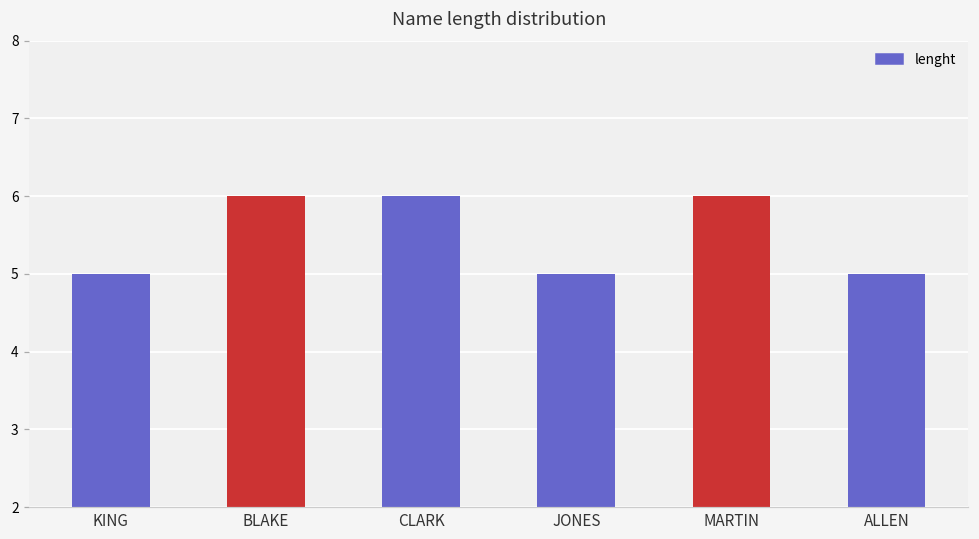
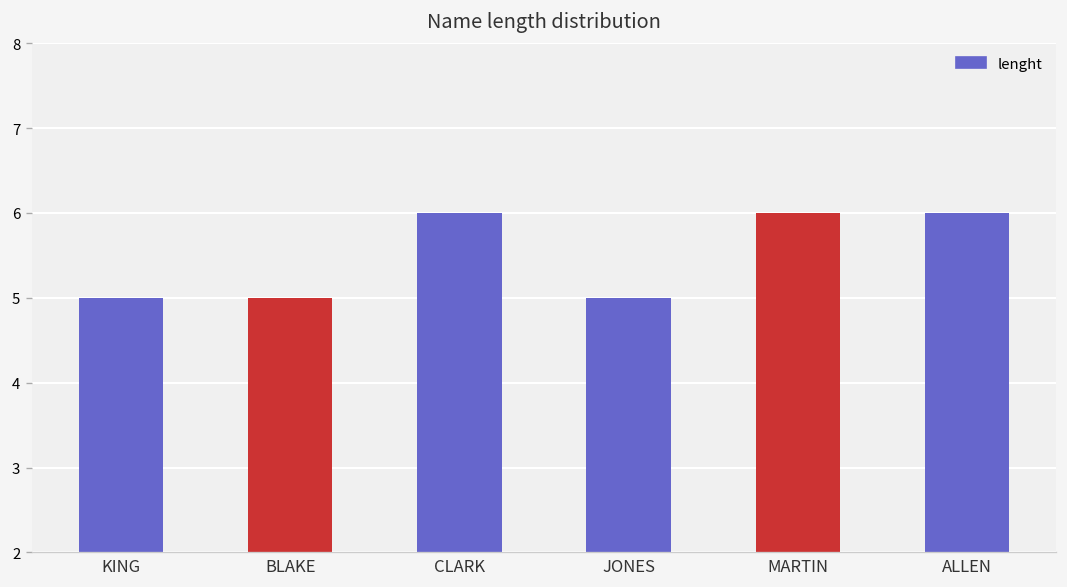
  {
    "KING": 5,
-   "BLAKE": 6,
+   "BLAKE": 5,
    "CLARK": 6,
    "JONES": 5,
    "MARTIN": 6,
-   "ALLEN": 5
+   "ALLEN": 6
  }
